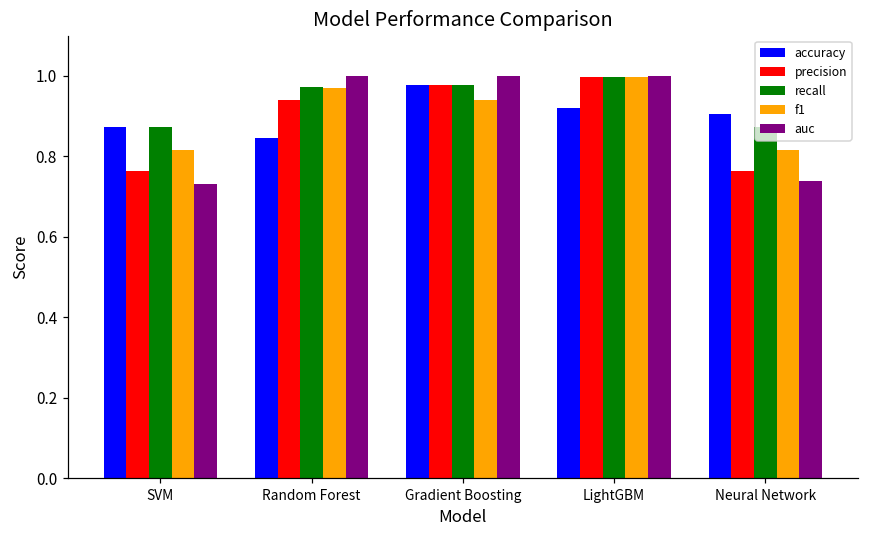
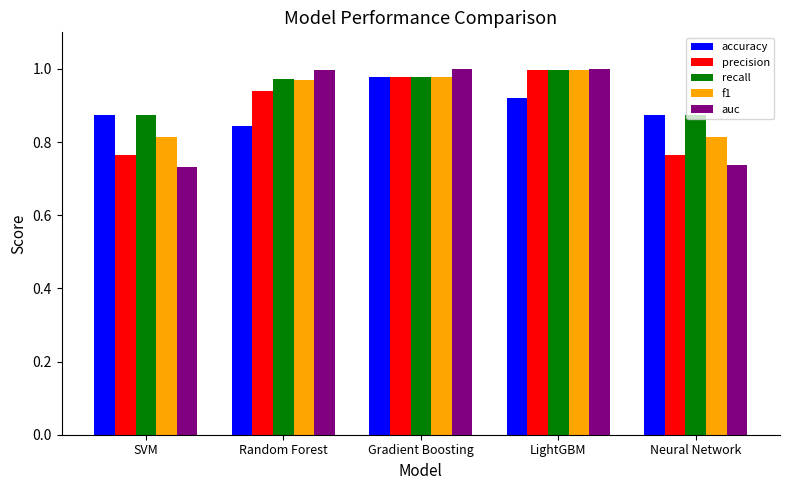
  {
    "accuracy": {
      "SVM": 0.87,
      "Random Forest": 0.85,
      "Gradient Boosting": 0.98,
      "LightGBM": 0.92,
-     "Neural Network": 0.91
+     "Neural Network": 0.87
    },
    "precision": {
      "SVM": 0.76,
      "Random Forest": 0.94,
      "Gradient Boosting": 0.98,
      "LightGBM": 1.00,
      "Neural Network": 0.76
    },
    "recall": {
      "SVM": 0.87,
      "Random Forest": 0.97,
      "Gradient Boosting": 0.98,
      "LightGBM": 1.00
    },
    "f1": {
      "SVM": 0.82,
      "Random Forest": 0.97,
-     "Gradient Boosting": 0.94,
+     "Gradient Boosting": 0.98,
      "LightGBM": 1.00,
      "Neural Network": 0.82
    },
    "auc": {
      "SVM": 0.73,
      "Random Forest": 1.00,
      "Gradient Boosting": 1.00,
      "LightGBM": 1.00,
      "Neural Network": 0.74
    }
  }
